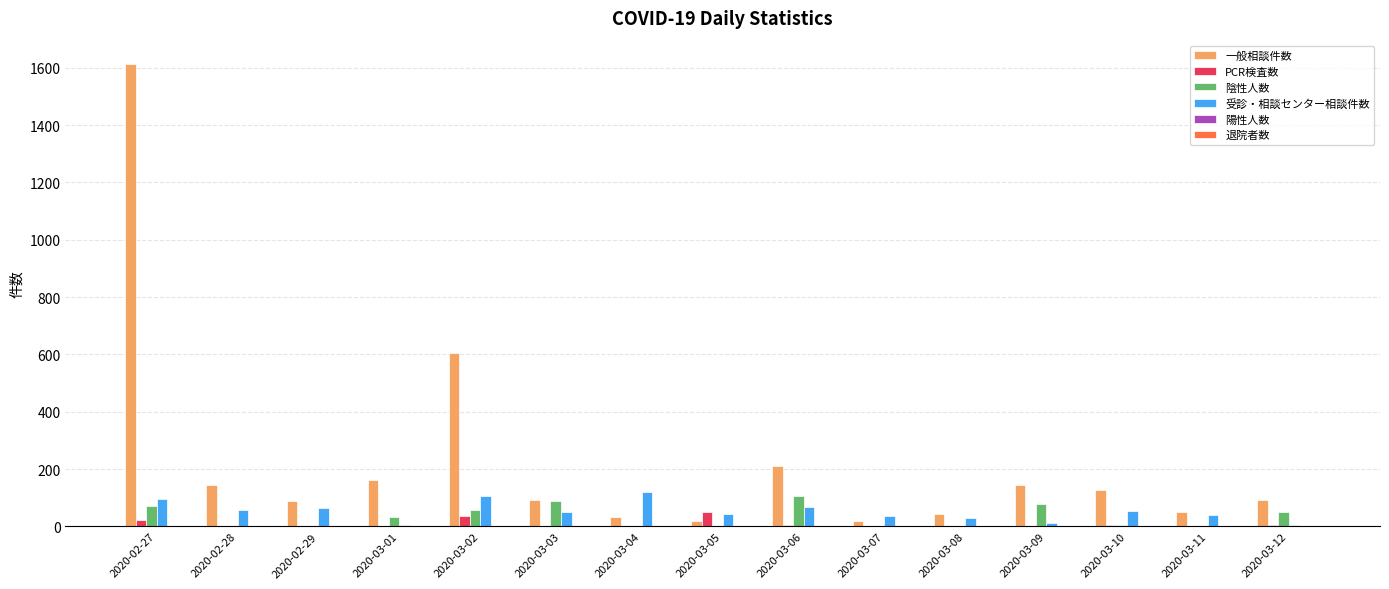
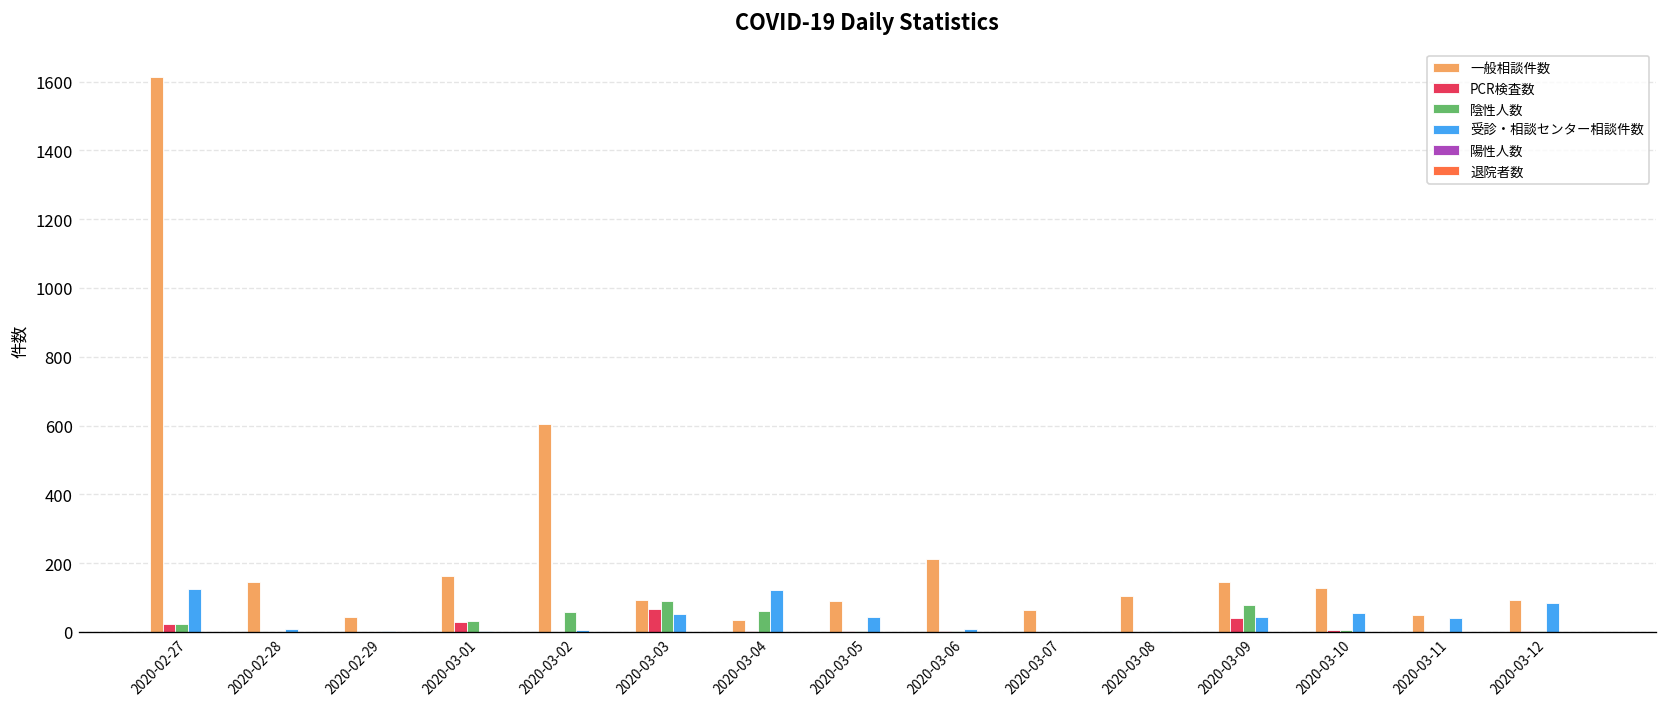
  {
    "一般相談件数": {
      "2020-02-27": 1610,
      "2020-02-28": 140,
-     "2020-02-29": 90,
+     "2020-02-29": 40,
      "2020-03-01": 160,
      "2020-03-02": 610,
      "2020-03-03": 90,
      "2020-03-04": 30,
-     "2020-03-05": 20,
+     "2020-03-05": 90,
      "2020-03-06": 210,
-     "2020-03-07": 20,
-     "2020-03-08": 40,
+     "2020-03-07": 60,
+     "2020-03-08": 110,
      "2020-03-09": 150,
      "2020-03-10": 130,
      "2020-03-11": 50,
      "2020-03-12": 90
    },
    "PCR検査数": {
      "2020-02-27": 20,
      "2020-02-28": 0,
      "2020-02-29": 0,
-     "2020-03-01": 0,
-     "2020-03-02": 40,
-     "2020-03-03": 0,
-     "2020-03-05": 50,
+     "2020-03-01": 30,
+     "2020-03-02": 0,
+     "2020-03-03": 70,
+     "2020-03-05": 0,
      "2020-03-07": 0,
      "2020-03-08": 0,
-     "2020-03-09": 0,
+     "2020-03-09": 40,
      "2020-03-11": 0
    },
    "陰性人数": {
-     "2020-02-27": 70,
+     "2020-02-27": 20,
      "2020-02-28": 0,
      "2020-02-29": 0,
      "2020-03-01": 30,
      "2020-03-02": 60,
      "2020-03-03": 90,
-     "2020-03-04": 0,
-     "2020-03-06": 110,
+     "2020-03-04": 60,
+     "2020-03-06": 0,
      "2020-03-07": 0,
      "2020-03-08": 0,
      "2020-03-09": 80,
      "2020-03-11": 0,
-     "2020-03-12": 50
+     "2020-03-12": 0
    },
    "受診・相談センター相談件数": {
-     "2020-02-27": 100,
-     "2020-02-28": 60,
-     "2020-02-29": 60,
-     "2020-03-02": 110,
+     "2020-02-27": 120,
+     "2020-02-28": 10,
+     "2020-02-29": 0,
+     "2020-03-02": 10,
      "2020-03-03": 50,
      "2020-03-04": 120,
      "2020-03-05": 40,
-     "2020-03-06": 70,
-     "2020-03-07": 40,
-     "2020-03-08": 30,
-     "2020-03-09": 10,
+     "2020-03-06": 10,
+     "2020-03-07": 0,
+     "2020-03-08": 0,
+     "2020-03-09": 40,
      "2020-03-10": 60,
      "2020-03-11": 40,
-     "2020-03-12": 10
+     "2020-03-12": 80
    },
    "陽性人数": {
      "2020-02-27": 0,
      "2020-02-28": 0,
      "2020-02-29": 0,
      "2020-03-01": 0,
      "2020-03-02": 0,
      "2020-03-03": 0,
      "2020-03-04": 0,
      "2020-03-05": 0,
      "2020-03-06": 0,
      "2020-03-07": 0,
      "2020-03-08": 0,
      "2020-03-09": 0,
      "2020-03-10": 0,
      "2020-03-11": 0,
      "2020-03-12": 0
    },
    "退院者数": {
      "2020-02-27": 0,
      "2020-02-28": 0,
      "2020-02-29": 0,
      "2020-03-01": 0,
      "2020-03-02": 0,
      "2020-03-03": 0,
      "2020-03-04": 0,
      "2020-03-05": 0,
      "2020-03-06": 0,
      "2020-03-07": 0,
      "2020-03-08": 0,
      "2020-03-09": 0,
      "2020-03-10": 0,
      "2020-03-11": 0,
      "2020-03-12": 0
    }
  }
